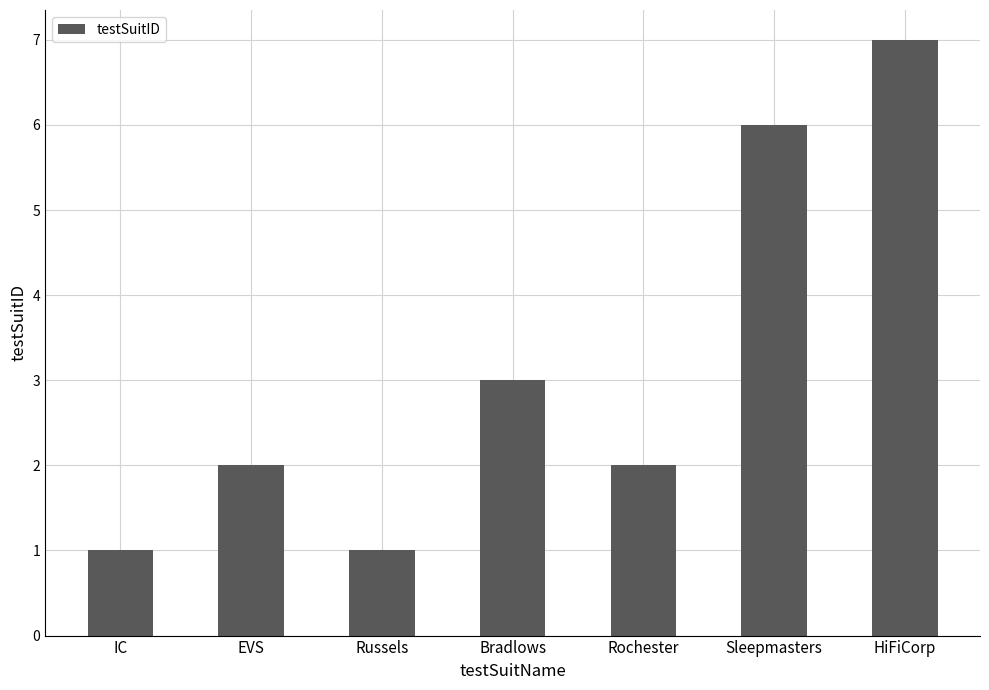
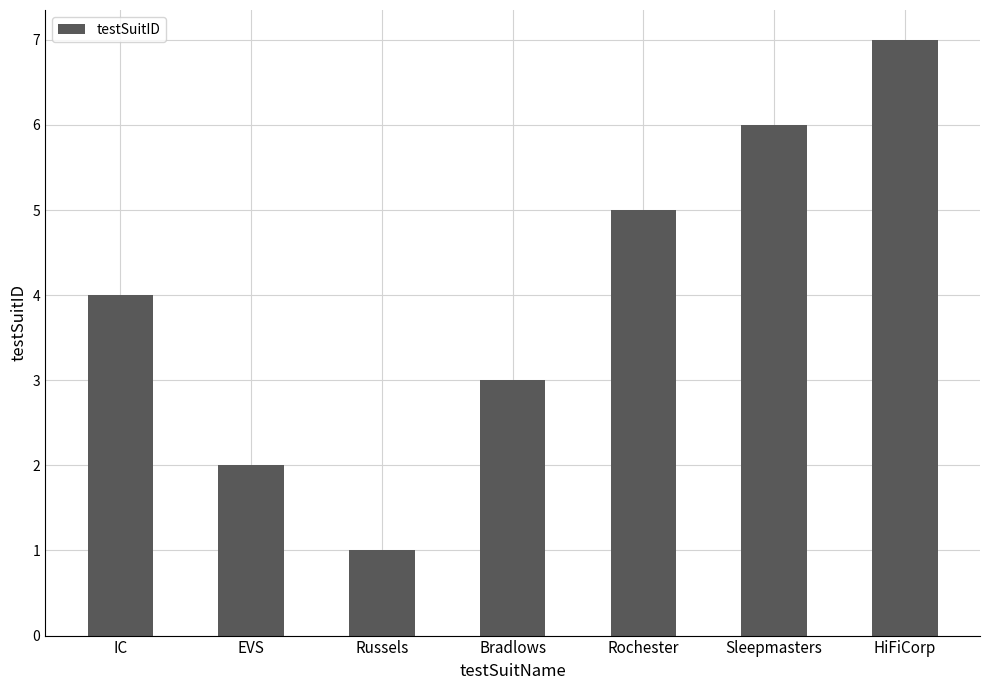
  {
-   "IC": 1,
+   "IC": 4,
    "EVS": 2,
    "Russels": 1,
    "Bradlows": 3,
-   "Rochester": 2,
+   "Rochester": 5,
    "Sleepmasters": 6,
    "HiFiCorp": 7
  }
